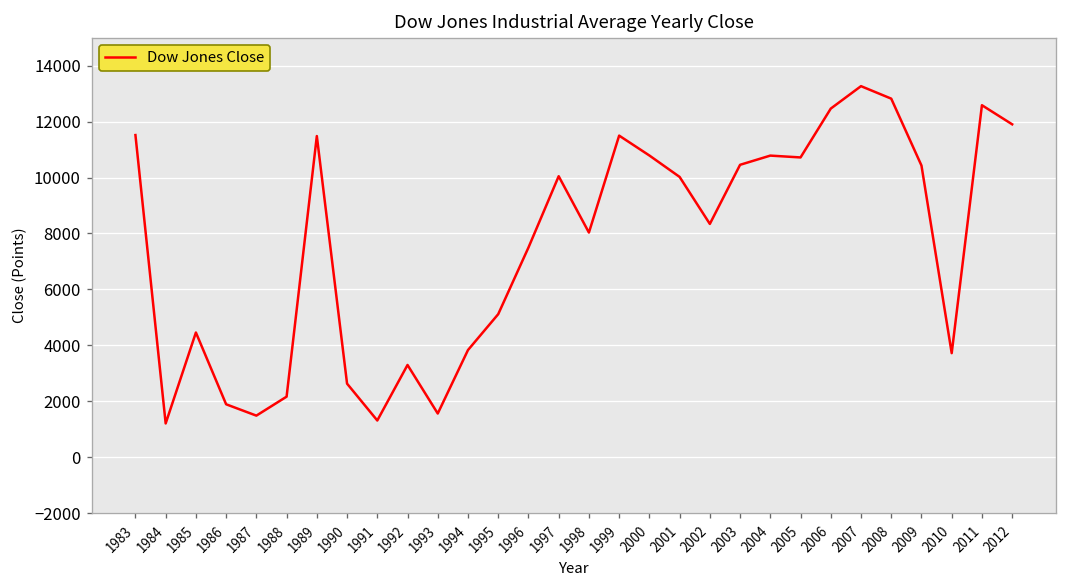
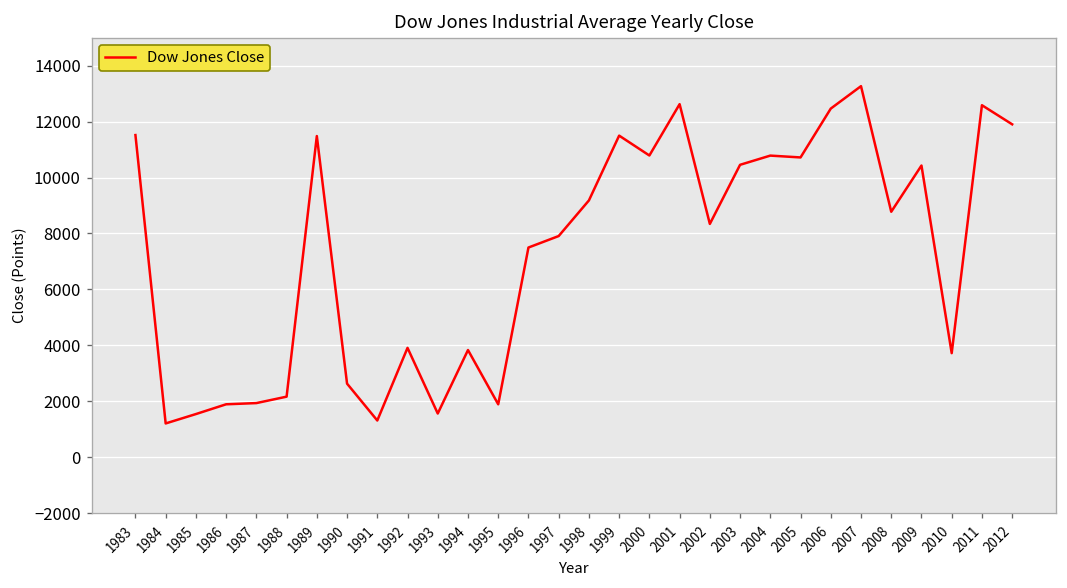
  {
    "1983": 11500,
    "1984": 1200,
-   "1985": 4500,
+   "1985": 1500,
    "1986": 1900,
-   "1987": 1500,
+   "1987": 1900,
    "1988": 2200,
    "1989": 11500,
    "1990": 2600,
    "1991": 1300,
-   "1992": 3300,
+   "1992": 3900,
    "1993": 1600,
    "1994": 3800,
-   "1995": 5100,
+   "1995": 1900,
    "1996": 7500,
-   "1997": 10000,
-   "1998": 8000,
+   "1997": 7900,
+   "1998": 9200,
    "1999": 11500,
    "2000": 10800,
-   "2001": 10000,
+   "2001": 12600,
    "2002": 8300,
    "2003": 10500,
    "2004": 10800,
    "2005": 10700,
    "2006": 12500,
    "2007": 13300,
-   "2008": 12800,
+   "2008": 8800,
    "2009": 10400,
    "2010": 3700,
    "2011": 12600,
    "2012": 11900
  }
